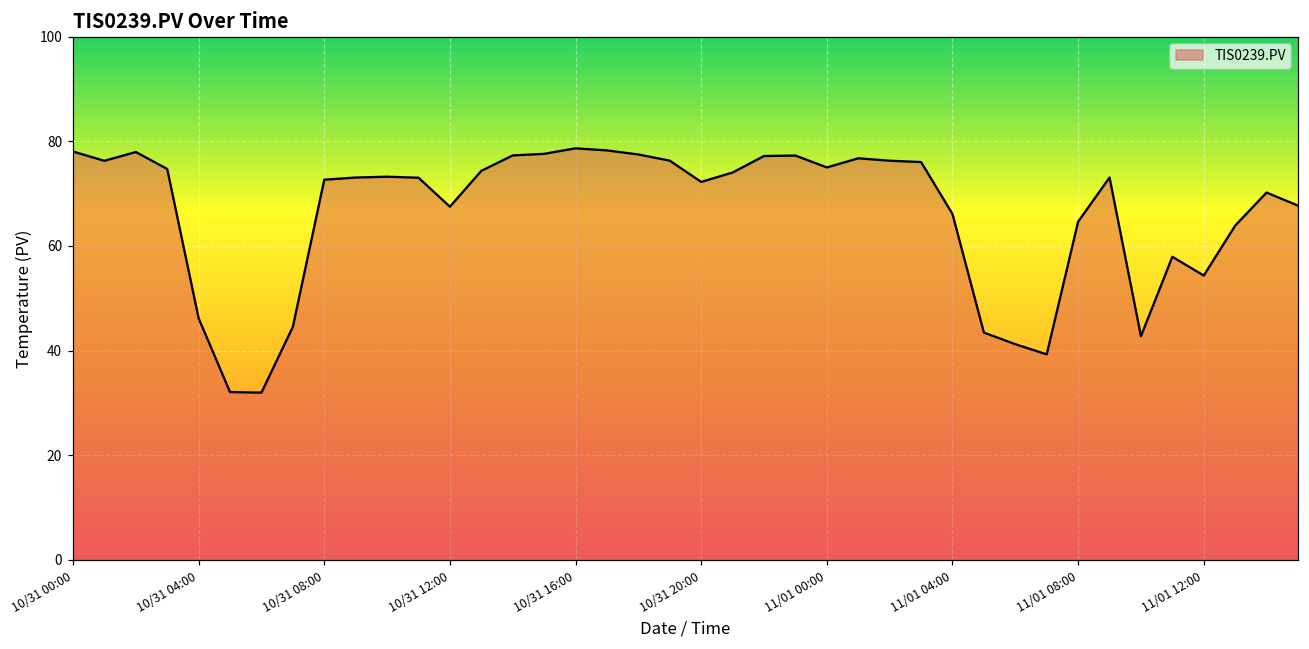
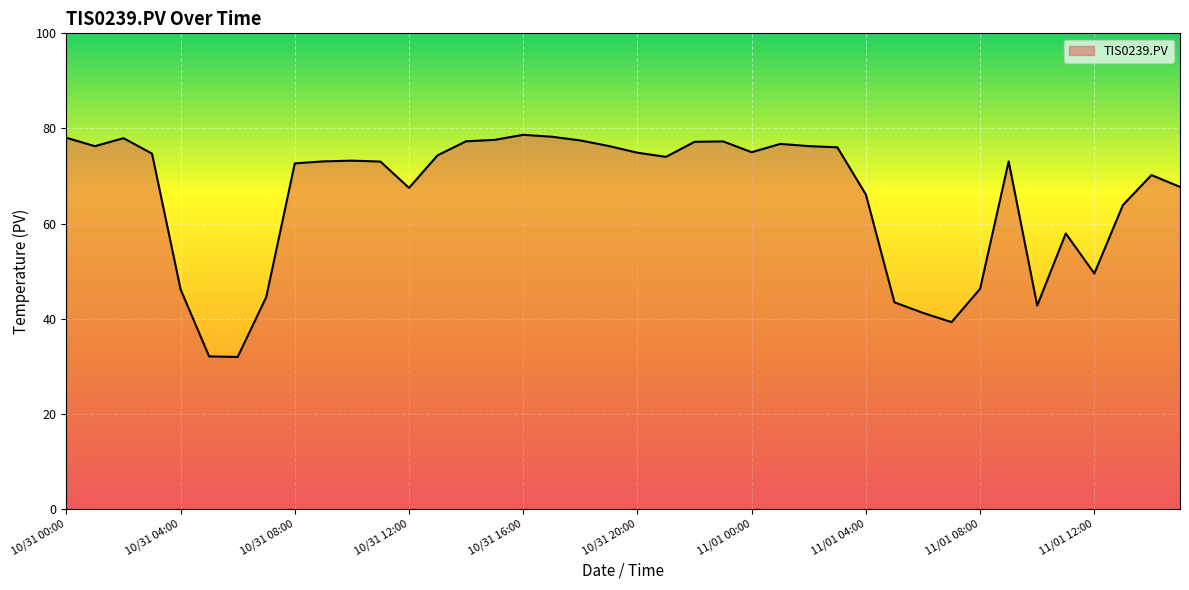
  {
    "10/31 00:00": 78,
    "10/31 04:00": 46,
    "10/31 08:00": 73,
    "10/31 12:00": 68,
    "10/31 16:00": 79,
-   "10/31 20:00": 72,
+   "10/31 20:00": 75,
    "11/01 00:00": 75,
    "11/01 04:00": 66,
-   "11/01 08:00": 65,
-   "11/01 12:00": 54
+   "11/01 08:00": 46,
+   "11/01 12:00": 50
  }
